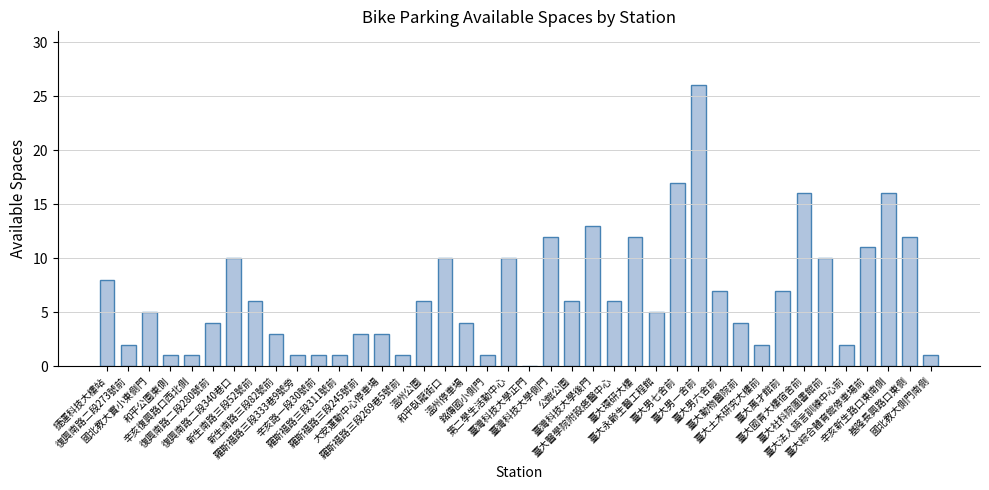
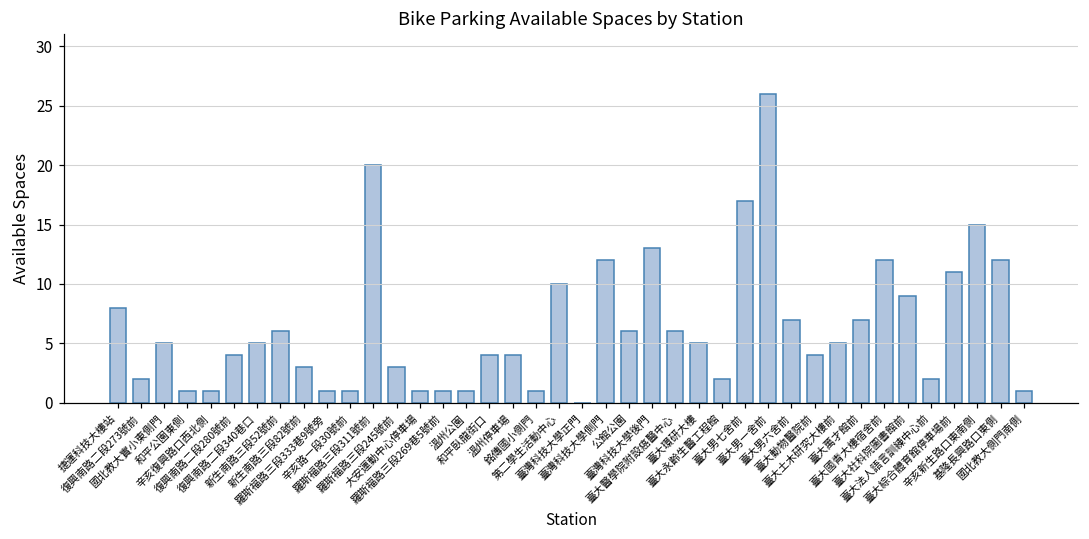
  {
    "捷運科技大樓站": 8,
    "復興南路二段273號前": 2,
    "國北教大實小東側門": 5,
    "和平公園東側": 1,
    "辛亥復興路口西北側": 1,
    "復興南路二段280號前": 4,
-   "復興南路二段340巷口": 10,
+   "復興南路二段340巷口": 5,
    "新生南路三段52號前": 6,
    "新生南路三段82號前": 3,
    "羅斯福路三段333巷9號旁": 1,
    "辛亥路一段30號前": 1,
-   "羅斯福路三段311號前": 1,
+   "羅斯福路三段311號前": 20,
    "羅斯福路三段245號前": 3,
-   "大安運動中心停車場": 3,
+   "大安運動中心停車場": 1,
    "羅斯福路三段269巷5號前": 1,
-   "溫州公園": 6,
-   "和平臥龍街口": 10,
+   "溫州公園": 1,
+   "和平臥龍街口": 4,
    "溫州停車場": 4,
    "銘傳國小側門": 1,
    "第二學生活動中心": 10,
    "臺灣科技大學正門": 0,
    "臺灣科技大學側門": 12,
    "公館公園": 6,
    "臺灣科技大學後門": 13,
    "臺大醫學院附設癌醫中心": 6,
-   "臺大環研大樓": 12,
-   "臺大永齡生醫工程館": 5,
+   "臺大環研大樓": 5,
+   "臺大永齡生醫工程館": 2,
    "臺大男七舍前": 17,
    "臺大男一舍前": 26,
    "臺大男六舍前": 7,
    "臺大動物醫院前": 4,
-   "臺大土木研究大樓前": 2,
+   "臺大土木研究大樓前": 5,
    "臺大萬才館前": 7,
-   "臺大國青大樓宿舍前": 16,
-   "臺大社科院圖書館前": 10,
+   "臺大國青大樓宿舍前": 12,
+   "臺大社科院圖書館前": 9,
    "臺大法人語言訓練中心前": 2,
    "臺大綜合體育館停車場前": 11,
-   "辛亥新生路口東南側": 16,
+   "辛亥新生路口東南側": 15,
    "基隆長興路口東側": 12,
    "國北教大側門南側": 1
  }
